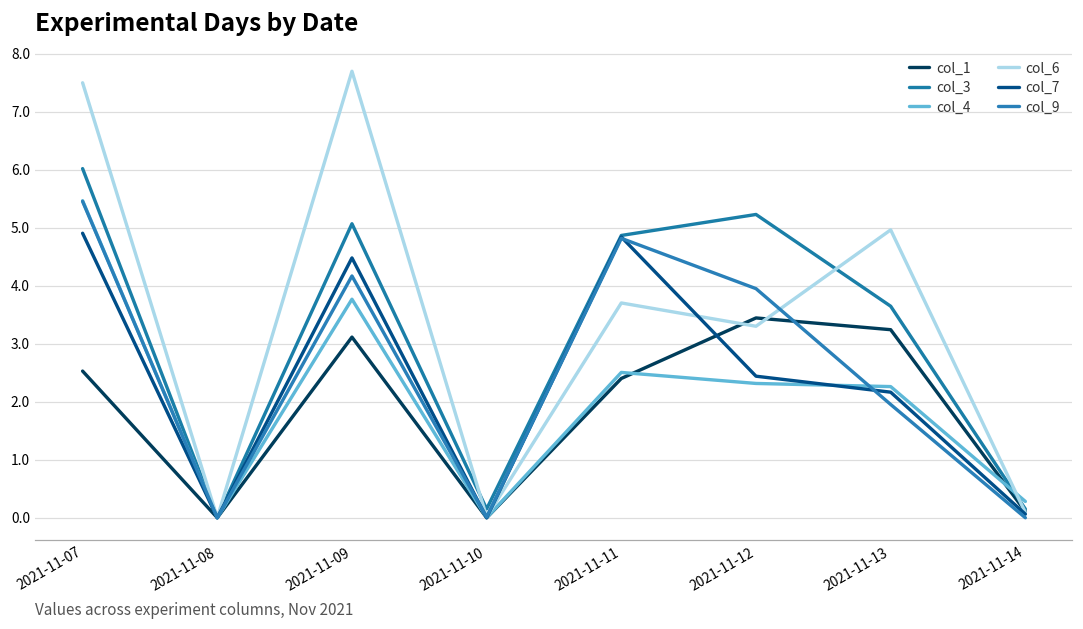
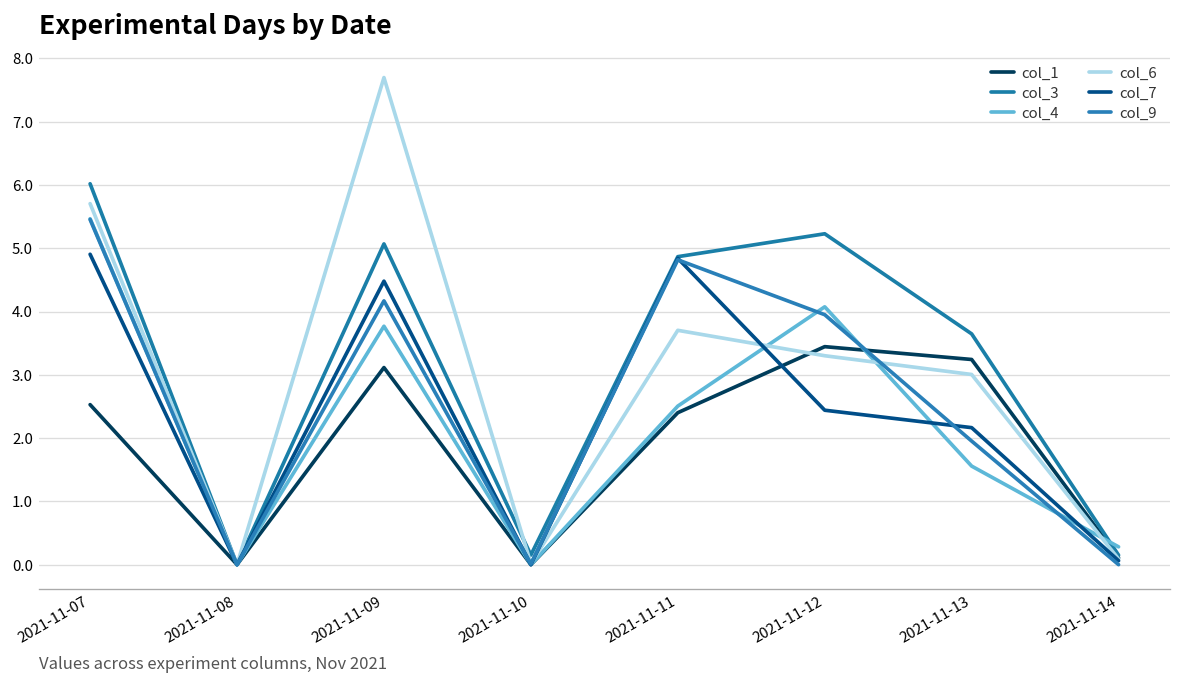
  {
    "col_4": {
      "2021-11-09": 3.8,
      "2021-11-11": 2.5,
-     "2021-11-12": 2.3,
-     "2021-11-13": 2.3,
+     "2021-11-12": 4.1,
+     "2021-11-13": 1.6,
      "2021-11-14": 0.3
    },
    "col_6": {
-     "2021-11-07": 7.5,
+     "2021-11-07": 5.7,
      "2021-11-09": 7.7,
      "2021-11-11": 3.7,
      "2021-11-12": 3.3,
-     "2021-11-13": 5.0
+     "2021-11-13": 3.0
    }
  }
